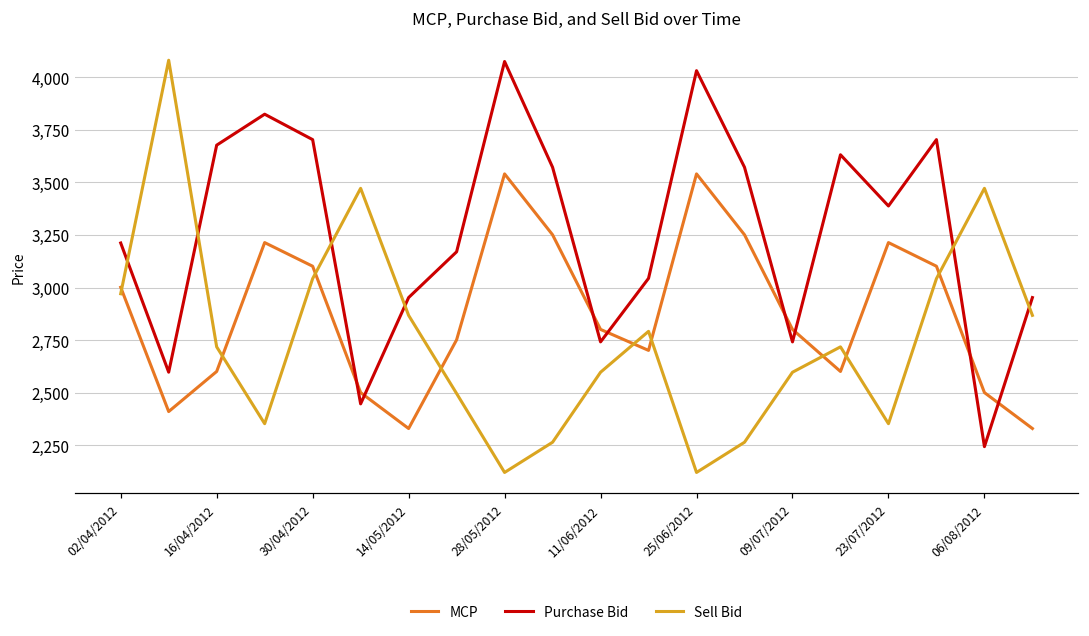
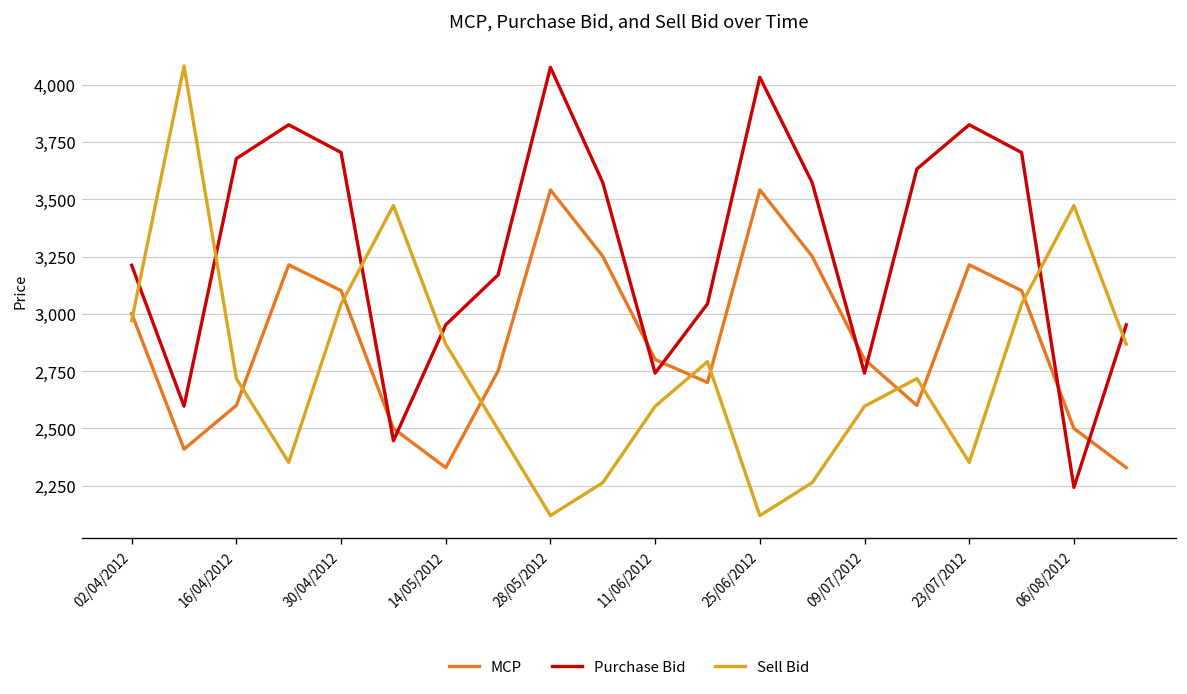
  {
    "Purchase Bid": {
      "02/04/2012": "3,210",
      "16/04/2012": "3,680",
      "30/04/2012": "3,700",
      "14/05/2012": "2,950",
      "28/05/2012": "4,080",
      "11/06/2012": "2,740",
      "25/06/2012": "4,030",
      "09/07/2012": "2,740",
-     "23/07/2012": "3,390",
+     "23/07/2012": "3,820",
      "06/08/2012": "2,240"
    }
  }
